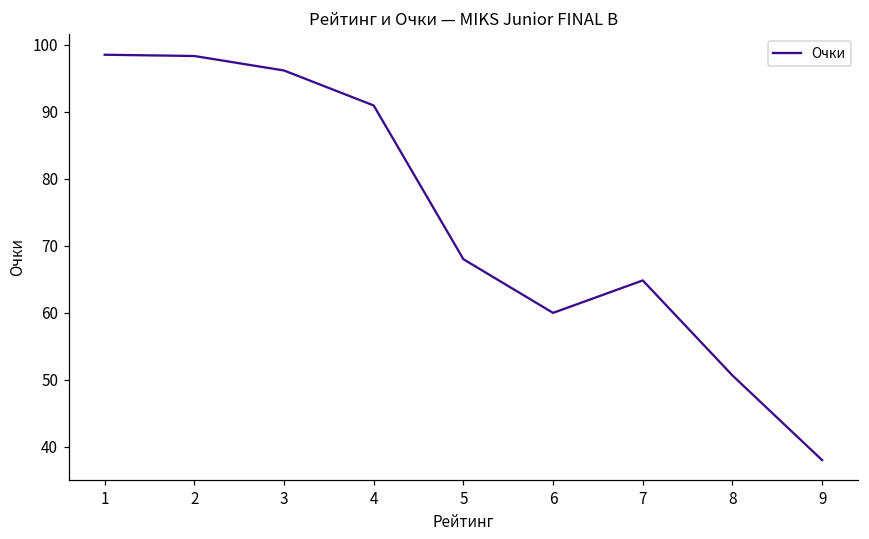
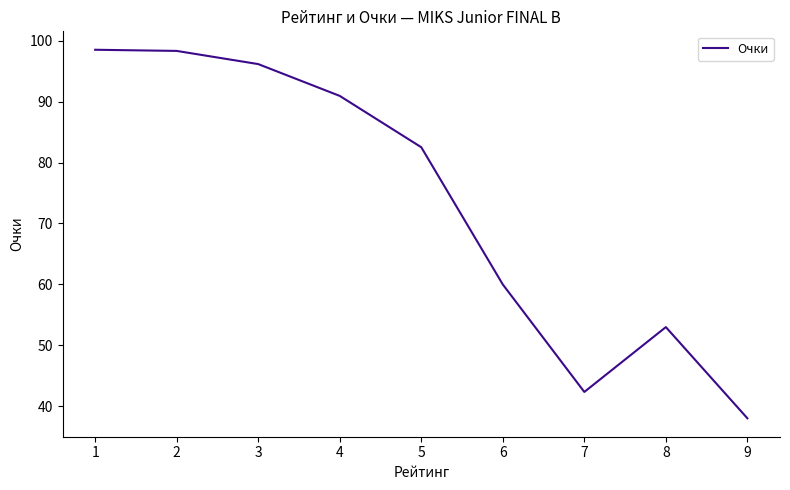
  {
    "1": 99,
    "2": 98,
    "3": 96,
    "4": 91,
-   "5": 68,
+   "5": 83,
    "6": 60,
-   "7": 65,
-   "8": 51,
+   "7": 42,
+   "8": 53,
    "9": 38
  }
